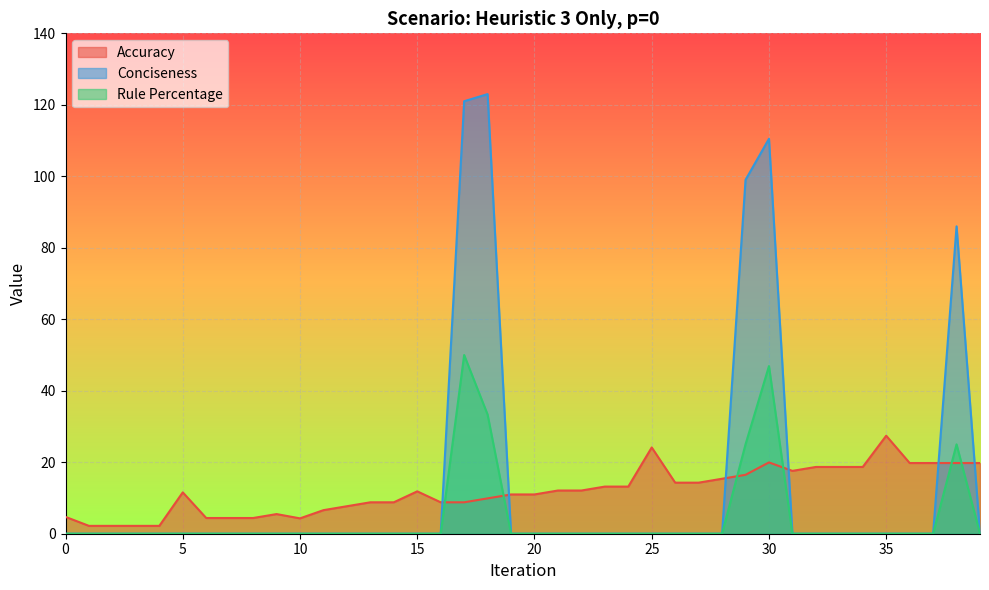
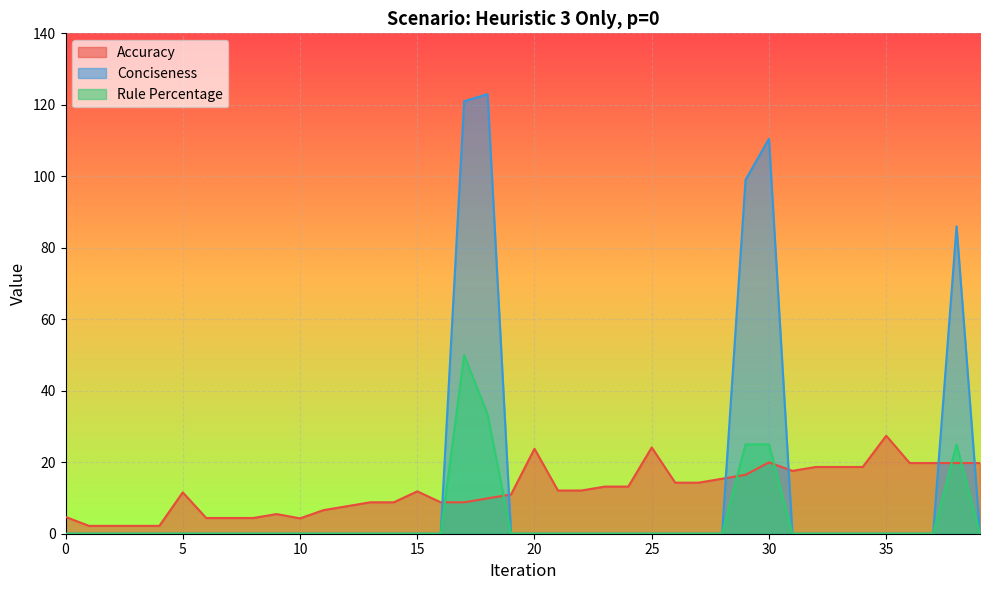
  {
    "Accuracy": {
      "0": 5,
      "5": 12,
      "10": 4,
      "15": 12,
-     "20": 11,
+     "20": 24,
      "25": 24,
      "30": 20,
      "35": 27
    },
    "Conciseness": {
      "30": 111
    },
    "Rule Percentage": {
-     "30": 47
+     "30": 25
    }
  }
